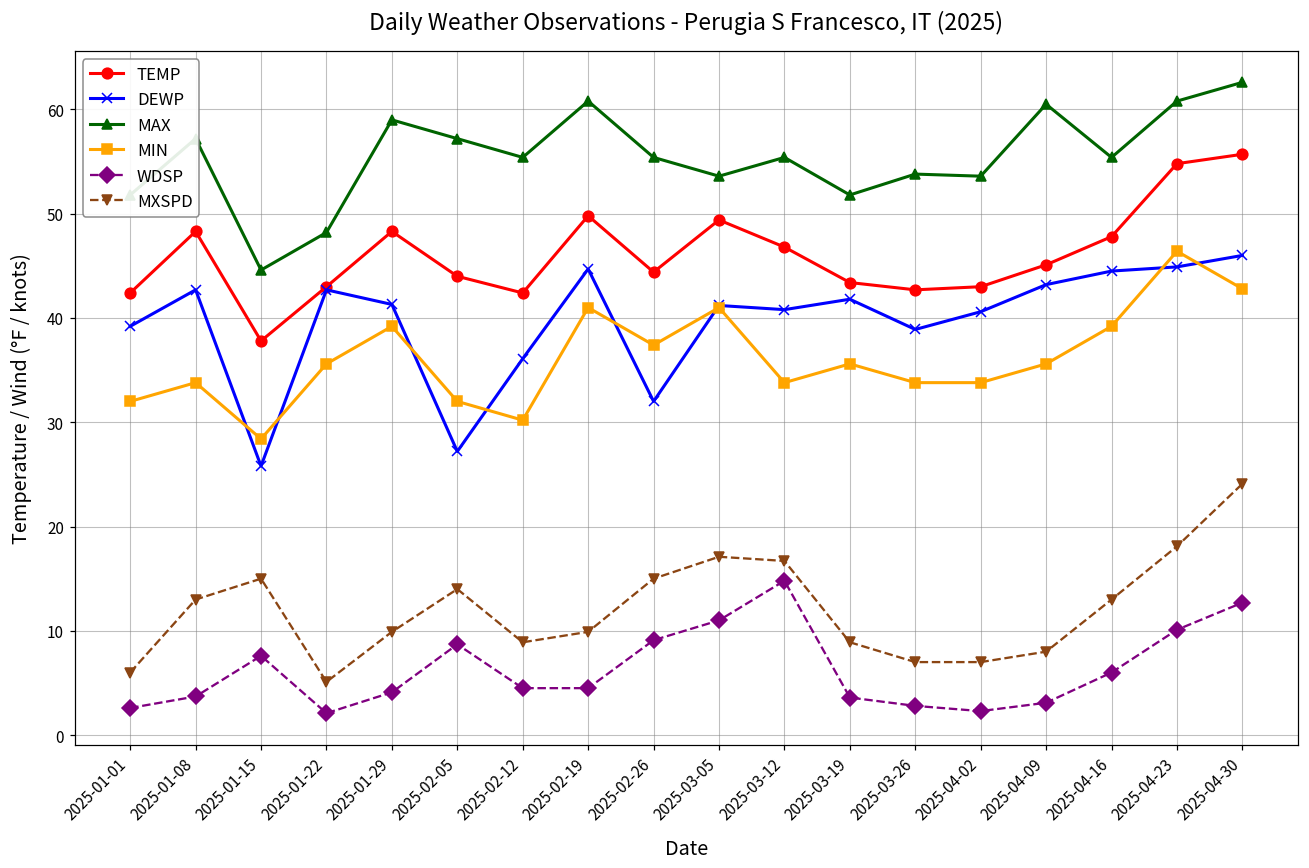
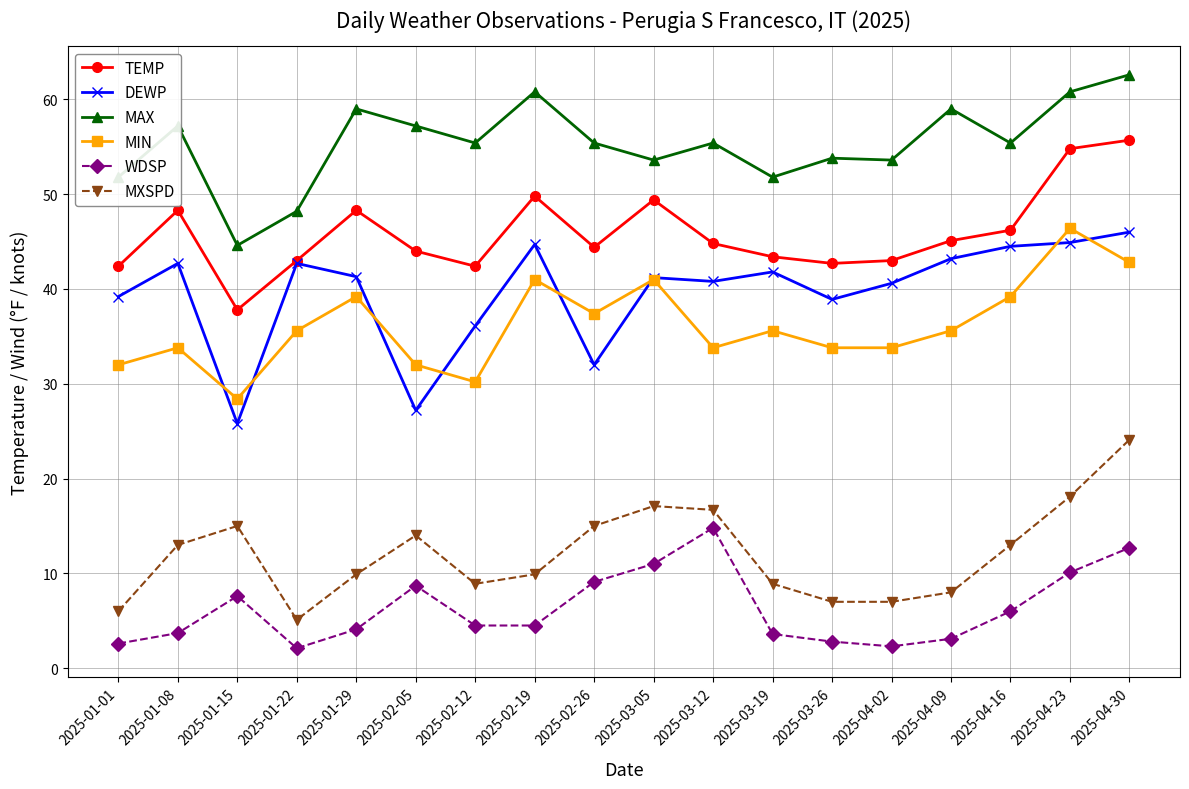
  {
    "TEMP": {
      "2025-01-01": 42,
      "2025-01-08": 48,
      "2025-01-15": 38,
      "2025-01-22": 43,
      "2025-01-29": 48,
      "2025-02-05": 44,
      "2025-02-12": 42,
      "2025-02-19": 50,
      "2025-02-26": 44,
      "2025-03-05": 49,
-     "2025-03-12": 47,
+     "2025-03-12": 45,
      "2025-03-19": 43,
      "2025-03-26": 43,
      "2025-04-02": 43,
      "2025-04-09": 45,
-     "2025-04-16": 48,
+     "2025-04-16": 46,
      "2025-04-23": 55,
      "2025-04-30": 56
    },
    "DEWP": {
      "2025-01-01": 39,
      "2025-01-08": 43,
      "2025-01-15": 26,
      "2025-01-22": 43,
      "2025-01-29": 41,
      "2025-02-05": 27,
      "2025-02-12": 36,
      "2025-02-19": 45,
      "2025-02-26": 32,
      "2025-03-12": 41,
      "2025-03-19": 42,
      "2025-03-26": 39,
      "2025-04-02": 41,
      "2025-04-09": 43,
      "2025-04-16": 45,
      "2025-04-23": 45,
      "2025-04-30": 46
    },
    "MAX": {
      "2025-01-15": 45,
      "2025-01-22": 48,
      "2025-01-29": 59,
      "2025-02-05": 57,
      "2025-02-12": 55,
      "2025-02-19": 61,
      "2025-02-26": 55,
      "2025-03-05": 54,
      "2025-03-12": 55,
      "2025-03-19": 52,
      "2025-03-26": 54,
      "2025-04-02": 54,
-     "2025-04-09": 61,
+     "2025-04-09": 59,
      "2025-04-16": 55,
      "2025-04-23": 61,
      "2025-04-30": 63
    },
    "MIN": {
      "2025-01-01": 32,
      "2025-01-08": 34,
      "2025-01-15": 28,
      "2025-01-22": 36,
      "2025-01-29": 39,
      "2025-02-05": 32,
      "2025-02-12": 30,
      "2025-02-19": 41,
      "2025-02-26": 37,
      "2025-03-12": 34,
      "2025-03-19": 36,
      "2025-03-26": 34,
      "2025-04-02": 34,
      "2025-04-09": 36,
      "2025-04-16": 39,
      "2025-04-23": 46,
      "2025-04-30": 43
    },
    "WDSP": {
      "2025-01-01": 3,
      "2025-01-08": 4,
      "2025-01-15": 8,
      "2025-01-22": 2,
      "2025-01-29": 4,
      "2025-02-05": 9,
      "2025-02-12": 5,
      "2025-02-19": 5,
      "2025-02-26": 9,
      "2025-03-05": 11,
      "2025-03-12": 15,
      "2025-03-19": 4,
      "2025-03-26": 3,
      "2025-04-02": 2,
      "2025-04-09": 3,
      "2025-04-16": 6,
      "2025-04-23": 10,
      "2025-04-30": 13
    },
    "MXSPD": {
      "2025-01-01": 6,
      "2025-01-08": 13,
      "2025-01-15": 15,
      "2025-01-22": 5,
      "2025-01-29": 10,
      "2025-02-05": 14,
      "2025-02-12": 9,
      "2025-02-19": 10,
      "2025-02-26": 15,
      "2025-03-05": 17,
      "2025-03-12": 17,
      "2025-03-19": 9,
      "2025-03-26": 7,
      "2025-04-02": 7,
      "2025-04-09": 8,
      "2025-04-16": 13,
      "2025-04-23": 18,
      "2025-04-30": 24
    }
  }
